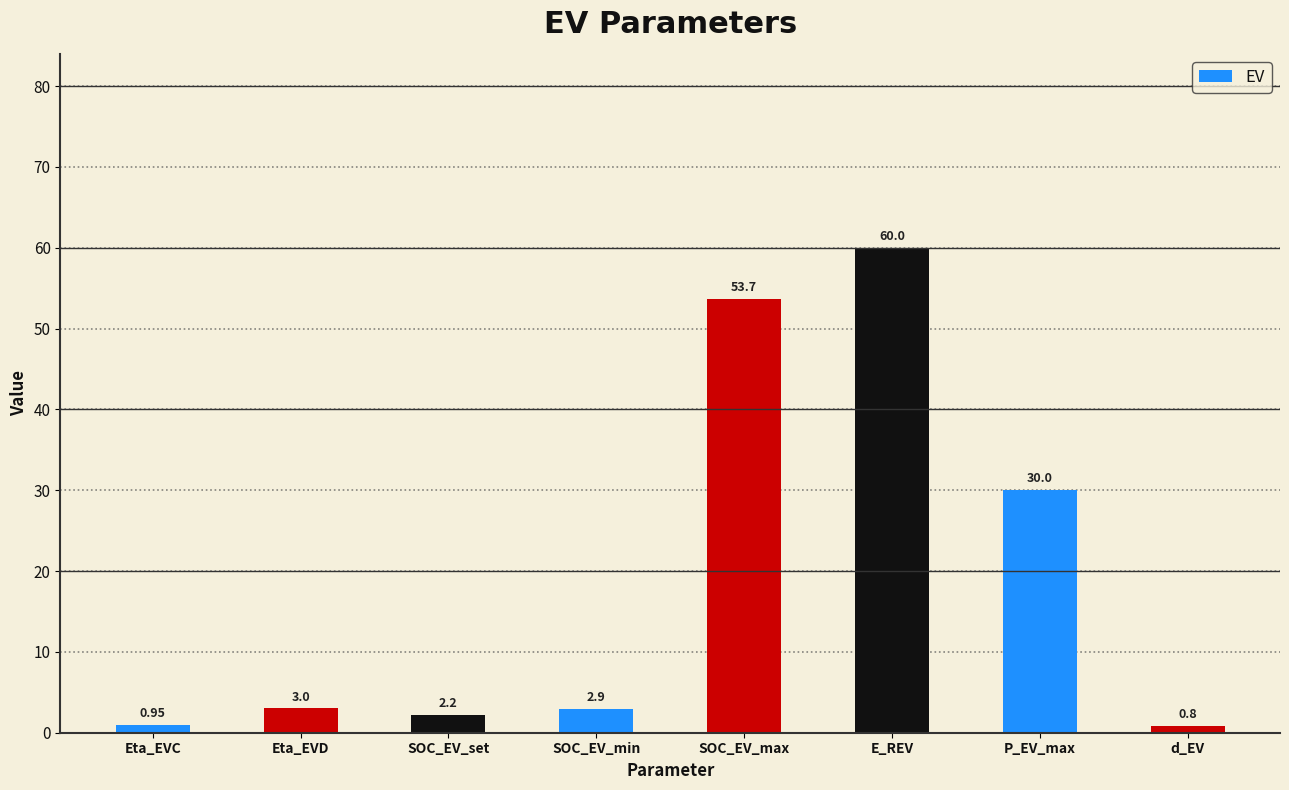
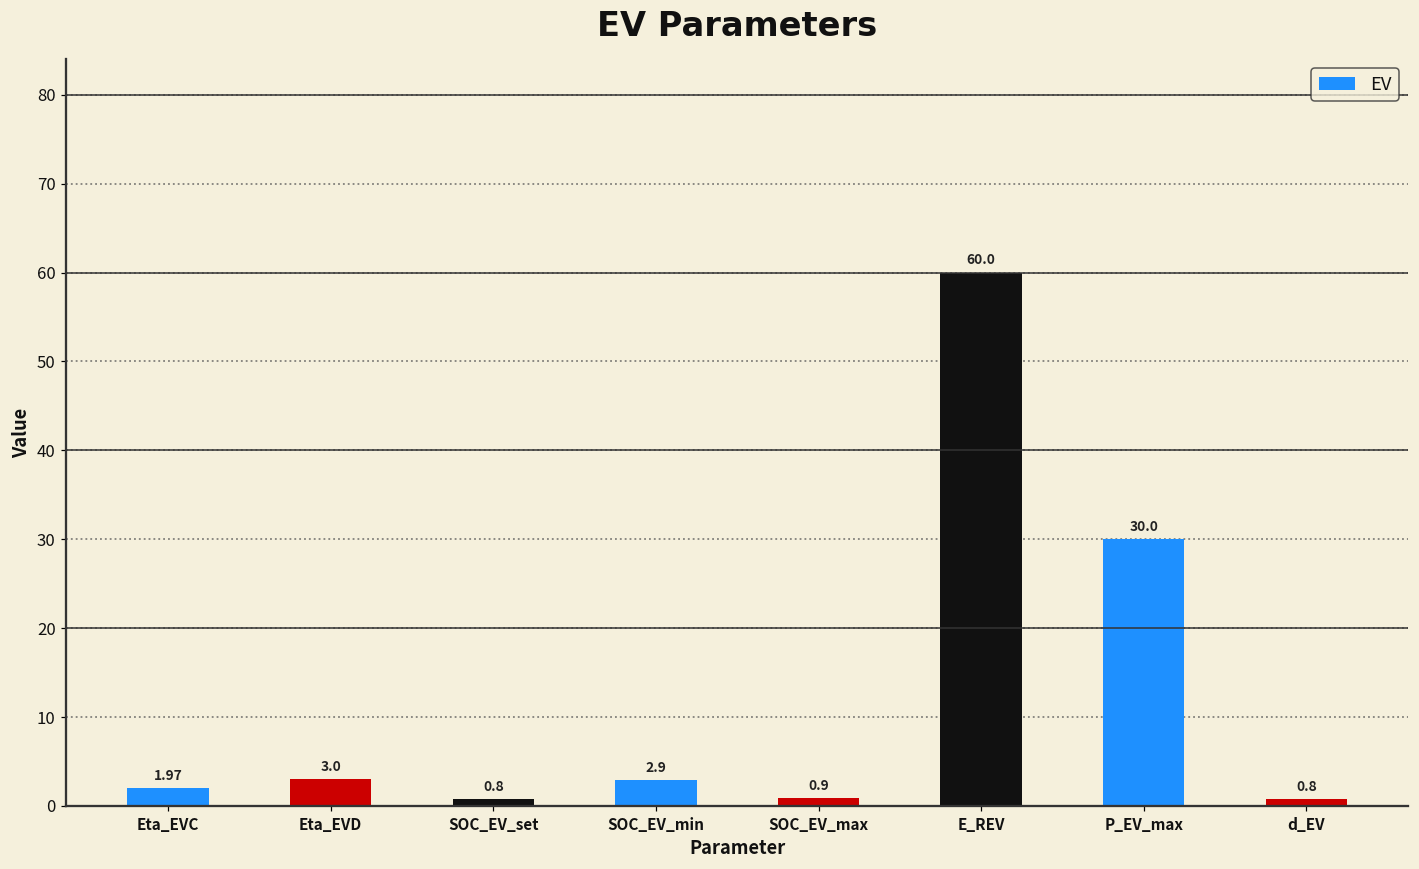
  {
-   "Eta_EVC": 0.95,
+   "Eta_EVC": 1.97,
    "Eta_EVD": 3.0,
-   "SOC_EV_set": 2.2,
+   "SOC_EV_set": 0.8,
    "SOC_EV_min": 2.9,
-   "SOC_EV_max": 53.7,
+   "SOC_EV_max": 0.9,
    "E_REV": 60.0,
    "P_EV_max": 30.0,
    "d_EV": 0.8
  }
